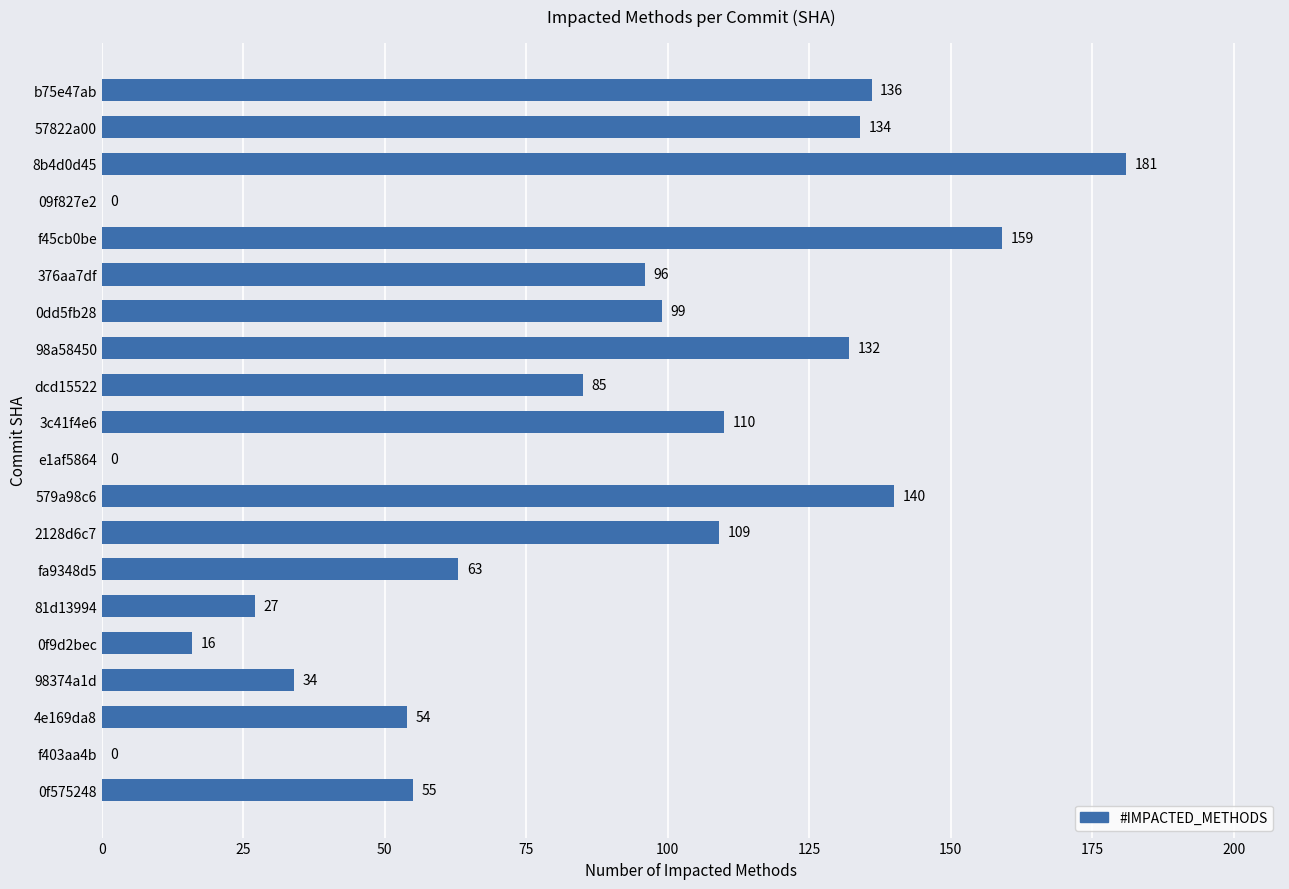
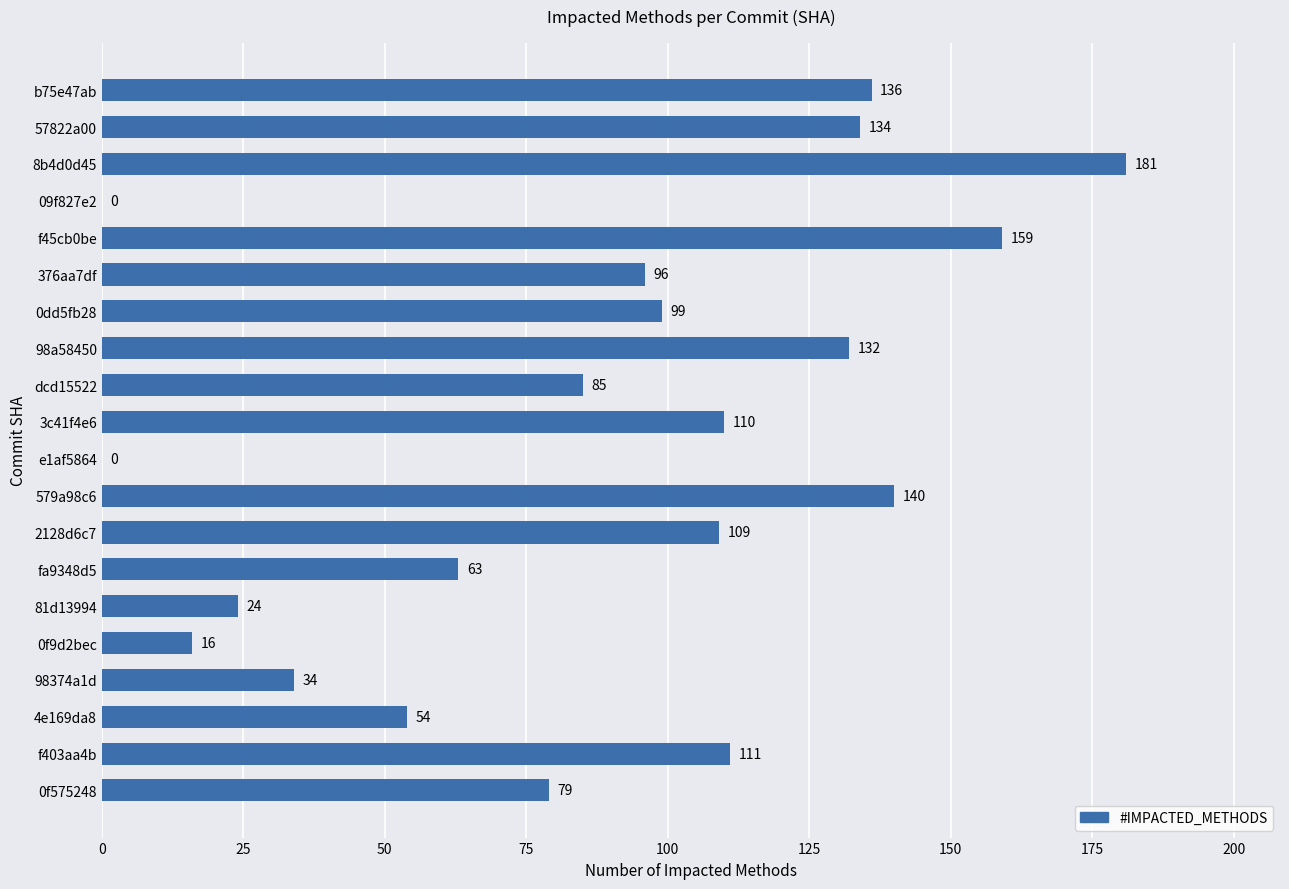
  {
    "b75e47ab": 136,
    "57822a00": 134,
    "8b4d0d45": 181,
    "09f827e2": 0,
    "f45cb0be": 159,
    "376aa7df": 96,
    "0dd5fb28": 99,
    "98a58450": 132,
    "dcd15522": 85,
    "3c41f4e6": 110,
    "e1af5864": 0,
    "579a98c6": 140,
    "2128d6c7": 109,
    "fa9348d5": 63,
-   "81d13994": 27,
+   "81d13994": 24,
    "0f9d2bec": 16,
    "98374a1d": 34,
    "4e169da8": 54,
-   "f403aa4b": 0,
-   "0f575248": 55
+   "f403aa4b": 111,
+   "0f575248": 79
  }
